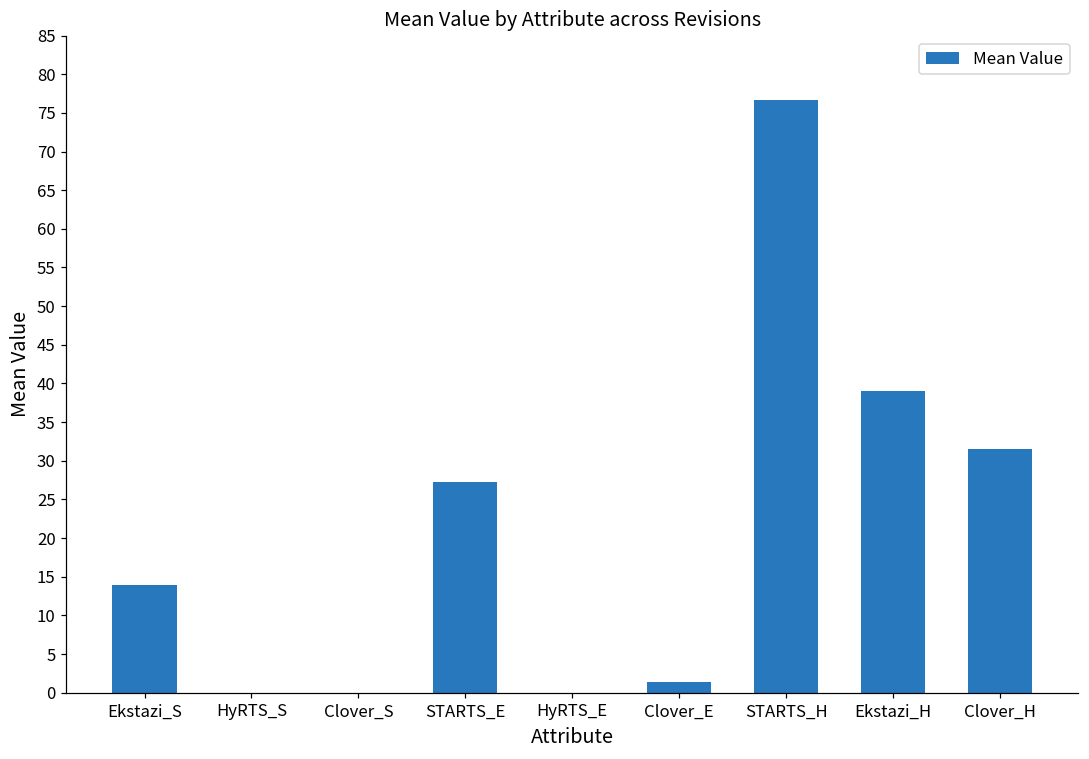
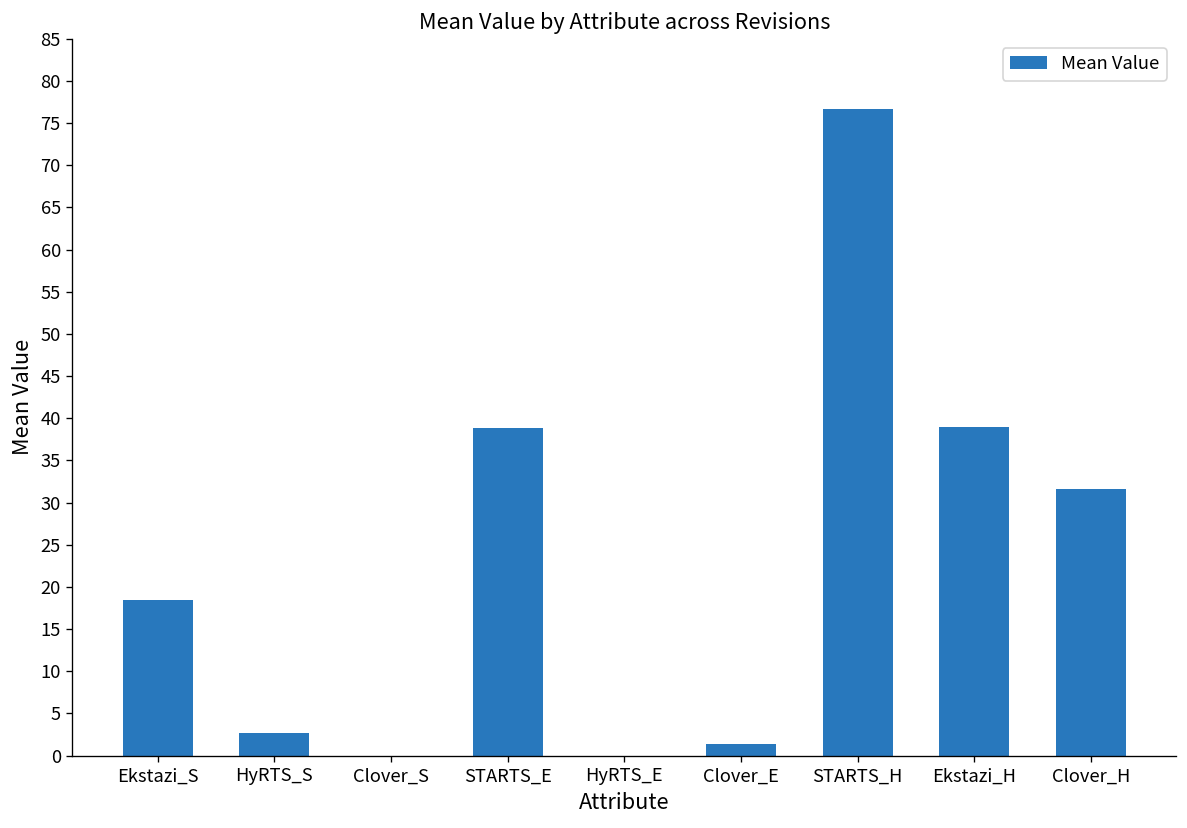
  {
-   "Ekstazi_S": 14,
-   "HyRTS_S": 0,
+   "Ekstazi_S": 18,
+   "HyRTS_S": 3,
    "Clover_S": 0,
-   "STARTS_E": 27,
+   "STARTS_E": 39,
    "HyRTS_E": 0,
    "Clover_E": 1,
    "STARTS_H": 77,
    "Ekstazi_H": 39,
    "Clover_H": 32
  }
